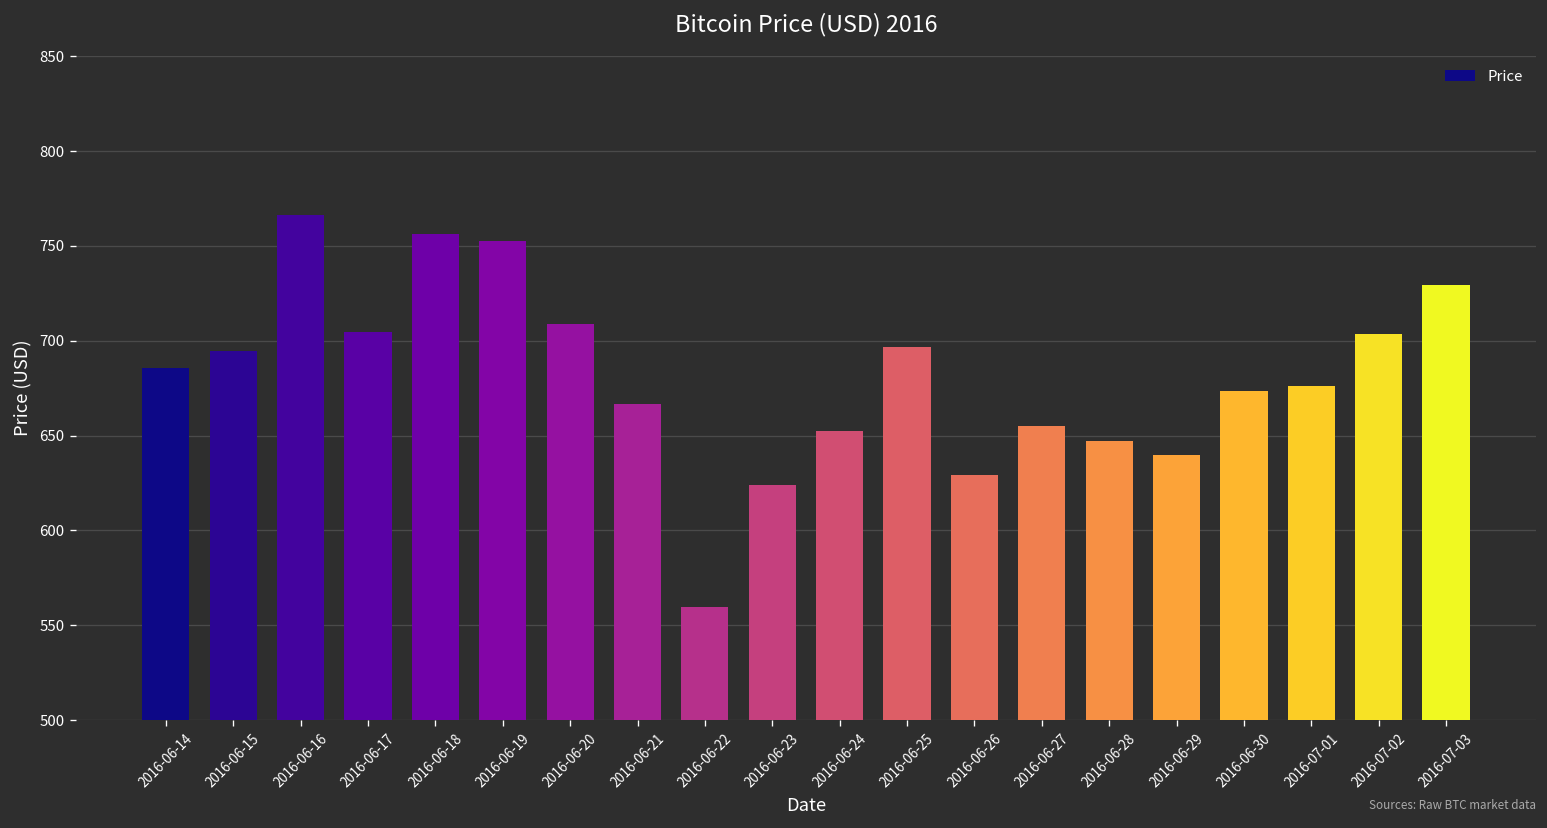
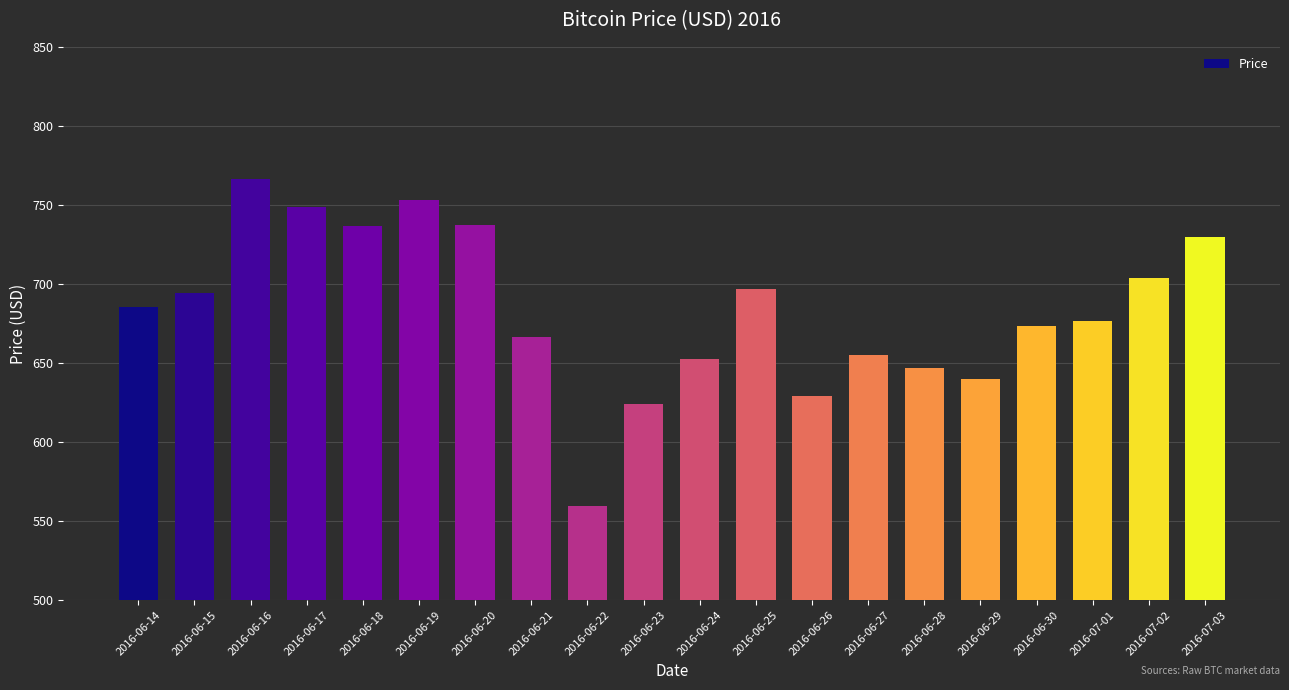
  {
    "2016-06-14": 686,
    "2016-06-15": 694,
    "2016-06-16": 766,
-   "2016-06-17": 704,
-   "2016-06-18": 756,
+   "2016-06-17": 749,
+   "2016-06-18": 737,
    "2016-06-19": 753,
-   "2016-06-20": 709,
+   "2016-06-20": 737,
    "2016-06-21": 667,
    "2016-06-22": 560,
    "2016-06-23": 624,
    "2016-06-24": 652,
    "2016-06-25": 697,
    "2016-06-26": 629,
    "2016-06-27": 655,
    "2016-06-28": 647,
    "2016-06-29": 640,
    "2016-06-30": 673,
    "2016-07-01": 676,
    "2016-07-02": 704,
    "2016-07-03": 729
  }
